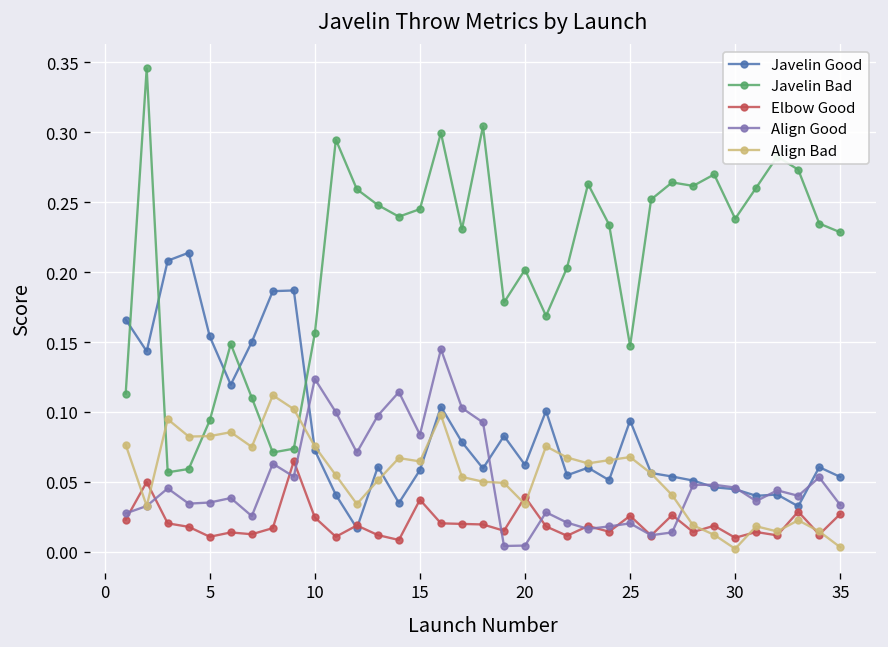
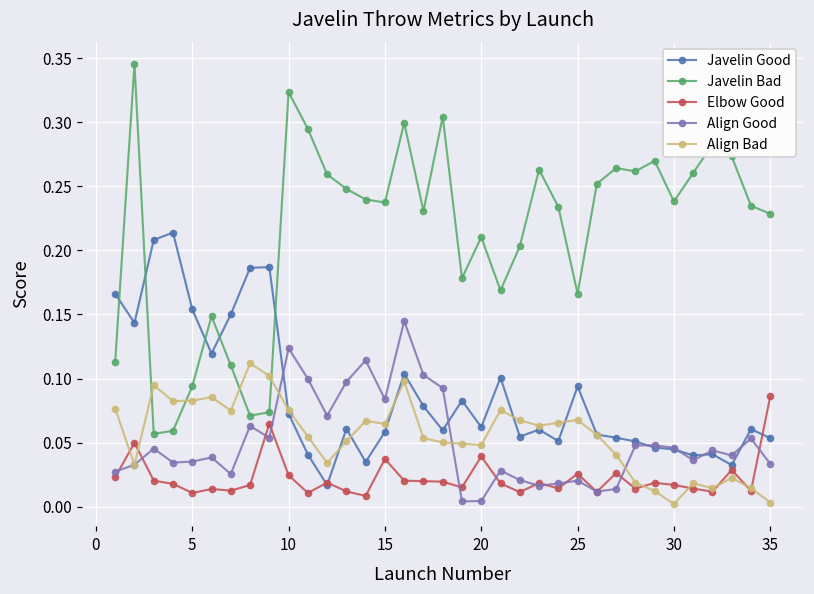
  {
    "Javelin Bad": {
      "5": 0.094,
-     "10": 0.156,
-     "15": 0.245,
-     "20": 0.202,
-     "25": 0.147,
+     "10": 0.324,
+     "15": 0.237,
+     "20": 0.210,
+     "25": 0.166,
      "30": 0.238,
      "35": 0.229
    },
    "Elbow Good": {
      "5": 0.011,
      "10": 0.025,
      "15": 0.037,
      "20": 0.039,
      "25": 0.026,
-     "30": 0.010,
-     "35": 0.027
+     "30": 0.017,
+     "35": 0.086
    },
    "Align Bad": {
      "5": 0.083,
      "10": 0.075,
      "15": 0.065,
-     "20": 0.034,
+     "20": 0.048,
      "25": 0.068,
      "30": 0.002,
      "35": 0.003
    }
  }
